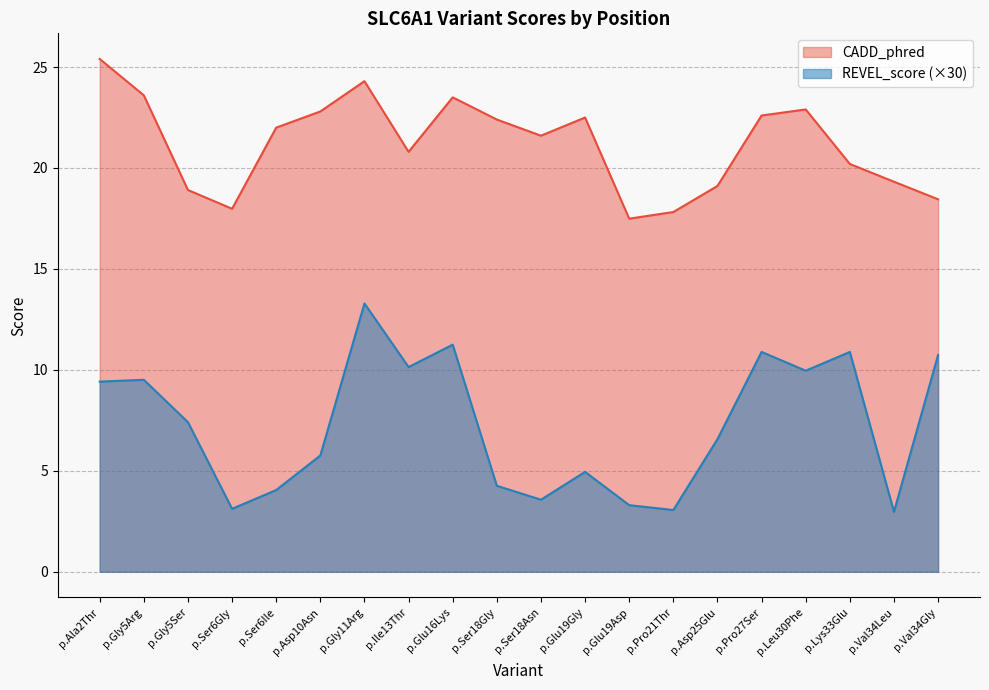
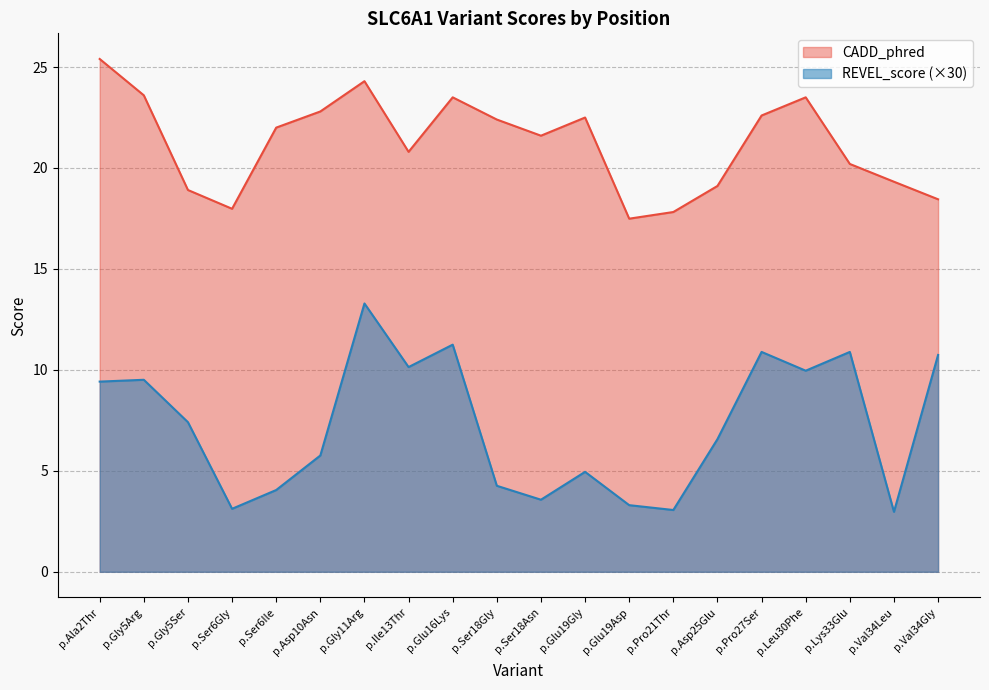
  {
    "CADD_phred": {
      "p.Ala2Thr": 25.4,
      "p.Gly5Arg": 23.6,
      "p.Gly5Ser": 18.9,
      "p.Ser6Gly": 18.0,
      "p.Ser6Ile": 22.0,
      "p.Asp10Asn": 22.8,
      "p.Gly11Arg": 24.3,
      "p.Ile13Thr": 20.8,
      "p.Glu16Lys": 23.5,
      "p.Ser18Gly": 22.4,
      "p.Ser18Asn": 21.6,
      "p.Glu19Gly": 22.5,
      "p.Glu19Asp": 17.5,
      "p.Pro21Thr": 17.8,
      "p.Asp25Glu": 19.1,
      "p.Pro27Ser": 22.6,
-     "p.Leu30Phe": 22.9,
+     "p.Leu30Phe": 23.5,
      "p.Lys33Glu": 20.2,
      "p.Val34Leu": 19.3,
      "p.Val34Gly": 18.5
    },
    "REVEL_score (×30)": {
      "p.Ala2Thr": 9.4,
      "p.Gly5Arg": 9.5,
      "p.Gly5Ser": 7.4,
      "p.Ser6Gly": 3.1,
      "p.Ser6Ile": 4.1,
      "p.Asp10Asn": 5.8,
      "p.Gly11Arg": 13.3,
      "p.Ile13Thr": 10.1,
      "p.Glu16Lys": 11.3,
      "p.Ser18Gly": 4.3,
      "p.Ser18Asn": 3.6,
      "p.Glu19Gly": 5.0,
      "p.Glu19Asp": 3.3,
      "p.Pro21Thr": 3.1,
      "p.Asp25Glu": 6.6,
      "p.Pro27Ser": 10.9,
      "p.Leu30Phe": 10.0,
      "p.Lys33Glu": 10.9,
      "p.Val34Leu": 3.0,
      "p.Val34Gly": 10.7
    }
  }
